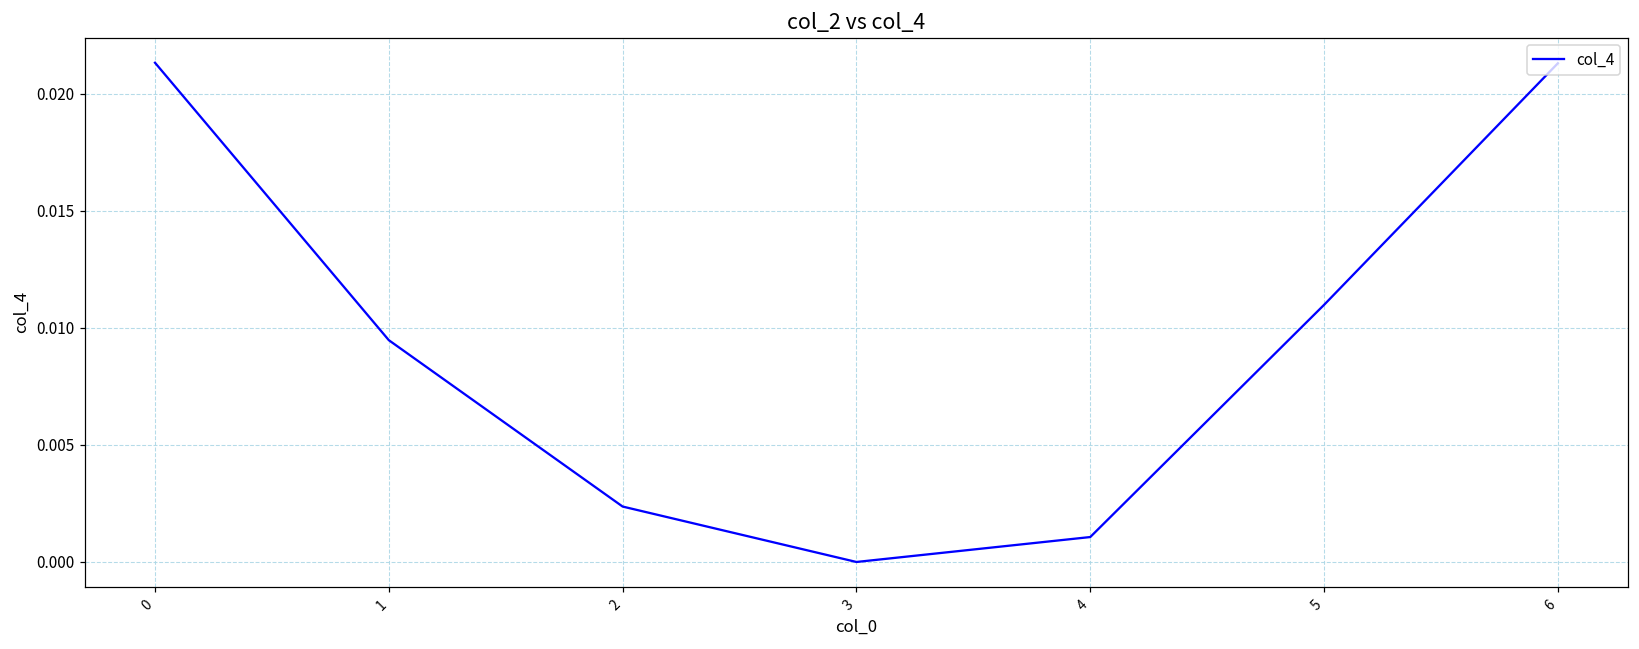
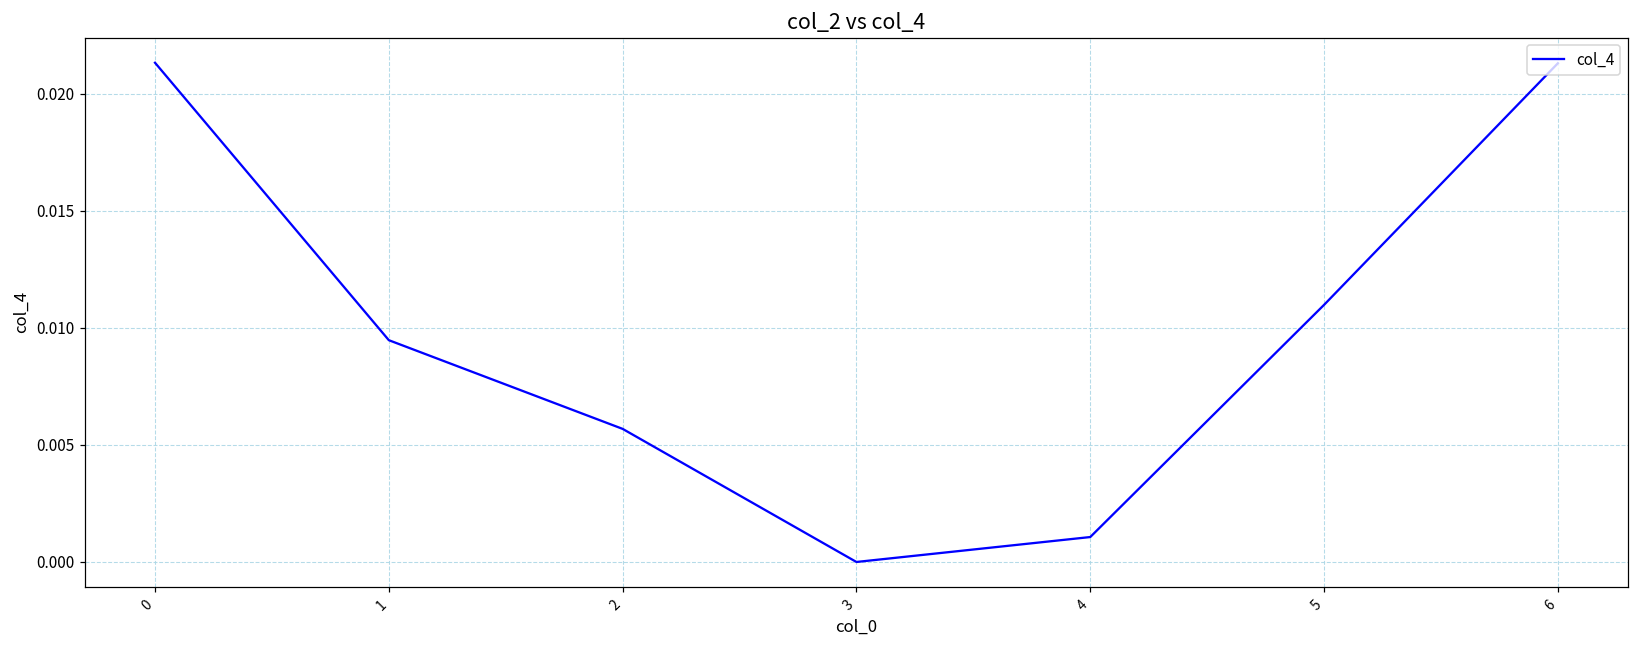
  {
    "0": 0.0213,
    "1": 0.0095,
-   "2": 0.0024,
+   "2": 0.0057,
    "3": 0.0000,
    "4": 0.0011,
    "5": 0.0110
  }
